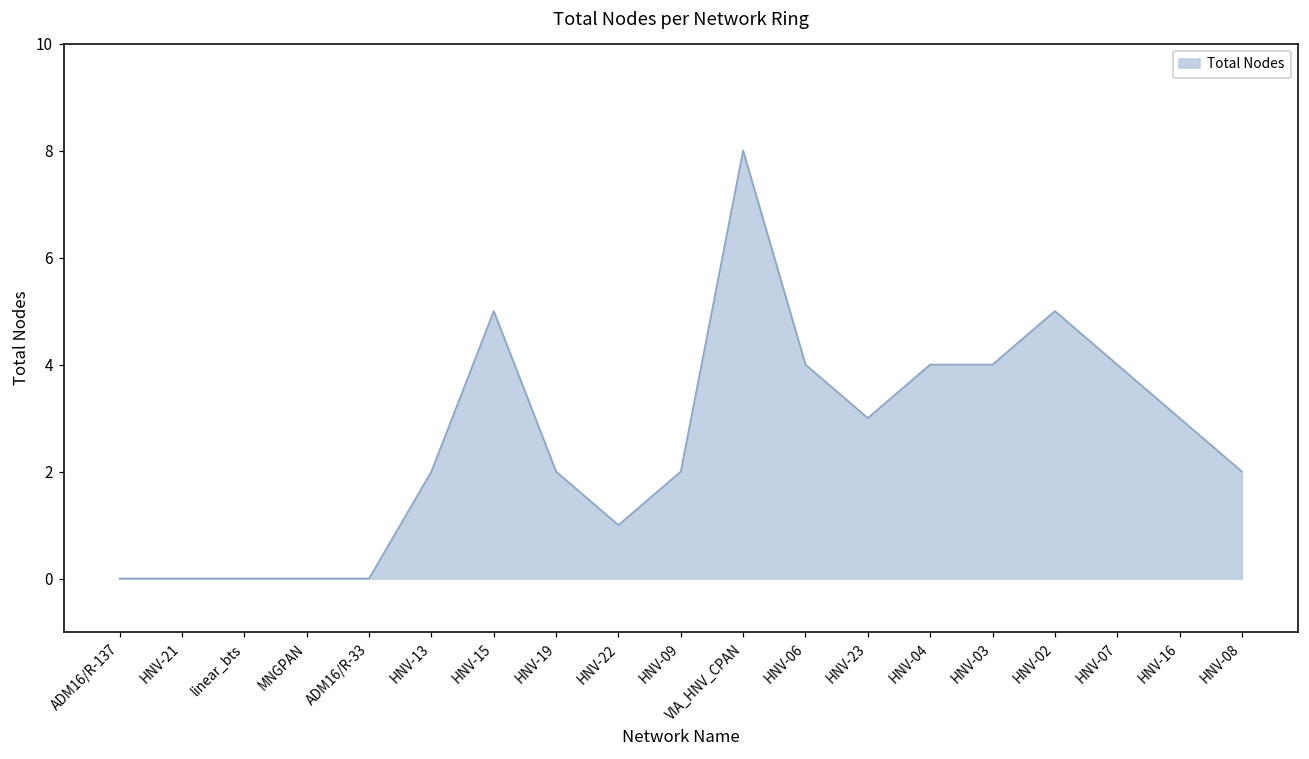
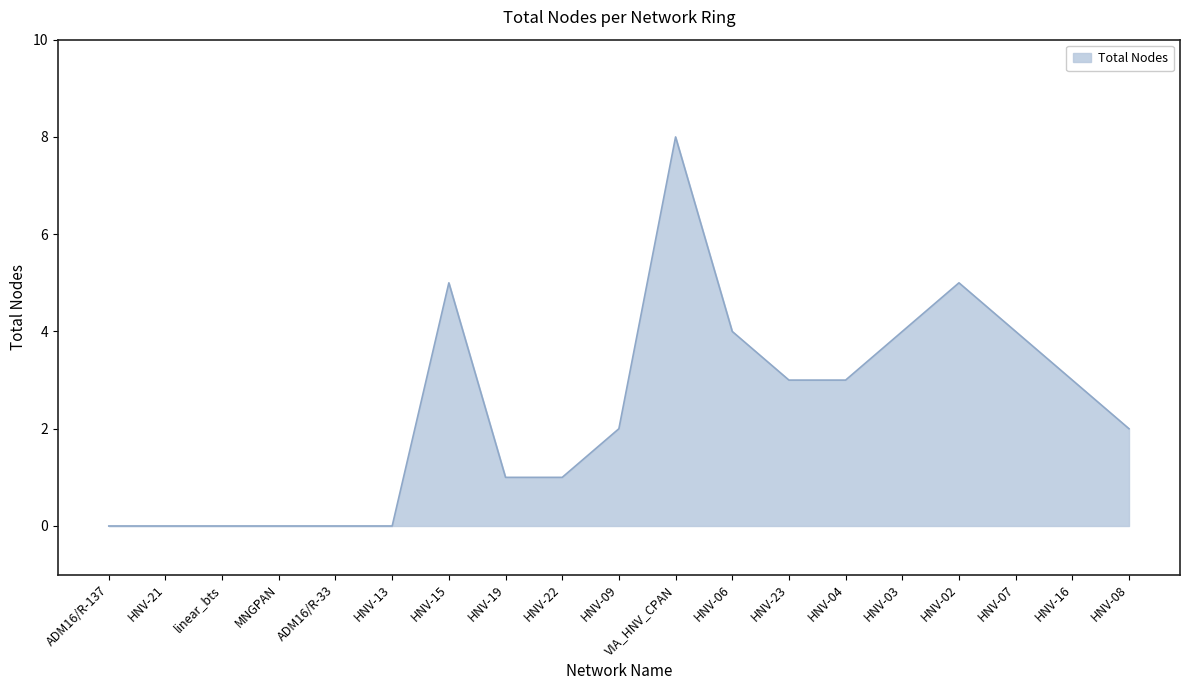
  {
    "ADM16/R-137": 0,
    "HNV-21": 0,
    "linear_bts": 0,
    "MNGPAN": 0,
    "ADM16/R-33": 0,
-   "HNV-13": 2,
+   "HNV-13": 0,
    "HNV-15": 5,
-   "HNV-19": 2,
+   "HNV-19": 1,
    "HNV-22": 1,
    "HNV-09": 2,
    "VIA_HNV_CPAN": 8,
    "HNV-06": 4,
    "HNV-23": 3,
-   "HNV-04": 4,
+   "HNV-04": 3,
    "HNV-03": 4,
    "HNV-02": 5,
    "HNV-07": 4,
    "HNV-16": 3,
    "HNV-08": 2
  }
